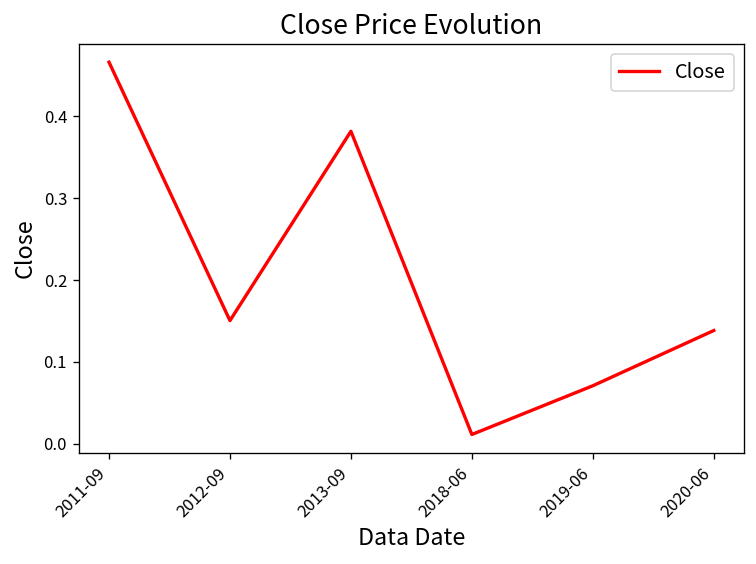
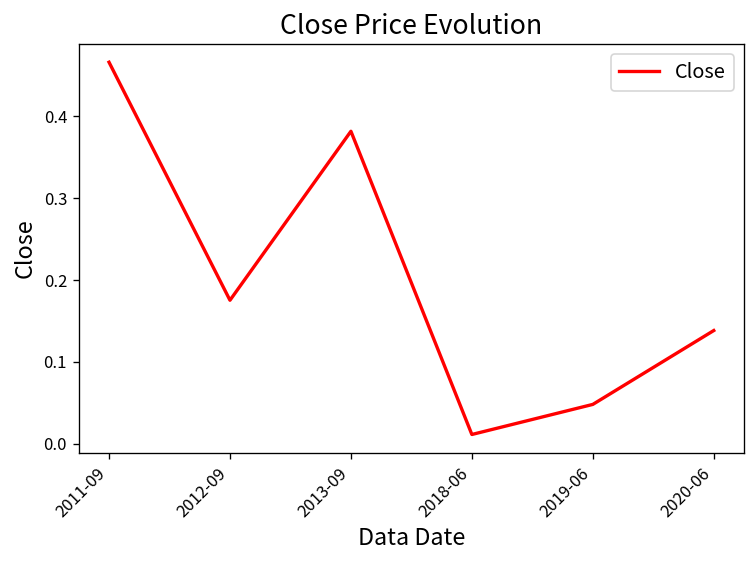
  {
    "2011-09": 0.47,
-   "2012-09": 0.15,
+   "2012-09": 0.18,
    "2013-09": 0.38,
    "2018-06": 0.01,
-   "2019-06": 0.07,
+   "2019-06": 0.05,
    "2020-06": 0.14
  }
